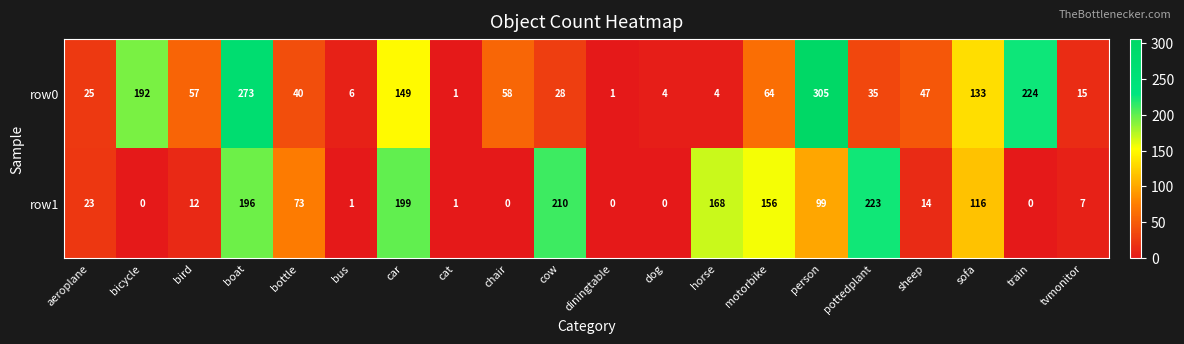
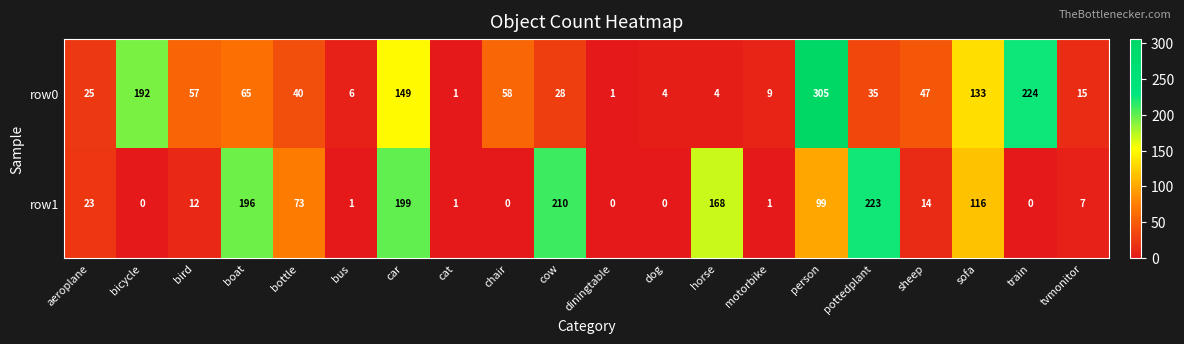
  {
    "row0": {
      "aeroplane": 25,
      "bicycle": 192,
      "bird": 57,
-     "boat": 273,
+     "boat": 65,
      "bottle": 40,
      "bus": 6,
      "car": 149,
      "cat": 1,
      "chair": 58,
      "cow": 28,
      "diningtable": 1,
      "dog": 4,
      "horse": 4,
-     "motorbike": 64,
+     "motorbike": 9,
      "person": 305,
      "pottedplant": 35,
      "sheep": 47,
      "sofa": 133,
      "train": 224,
      "tvmonitor": 15
    },
    "row1": {
      "aeroplane": 23,
      "bicycle": 0,
      "bird": 12,
      "boat": 196,
      "bottle": 73,
      "bus": 1,
      "car": 199,
      "cat": 1,
      "chair": 0,
      "cow": 210,
      "diningtable": 0,
      "dog": 0,
      "horse": 168,
-     "motorbike": 156,
+     "motorbike": 1,
      "person": 99,
      "pottedplant": 223,
      "sheep": 14,
      "sofa": 116,
      "train": 0,
      "tvmonitor": 7
    }
  }
